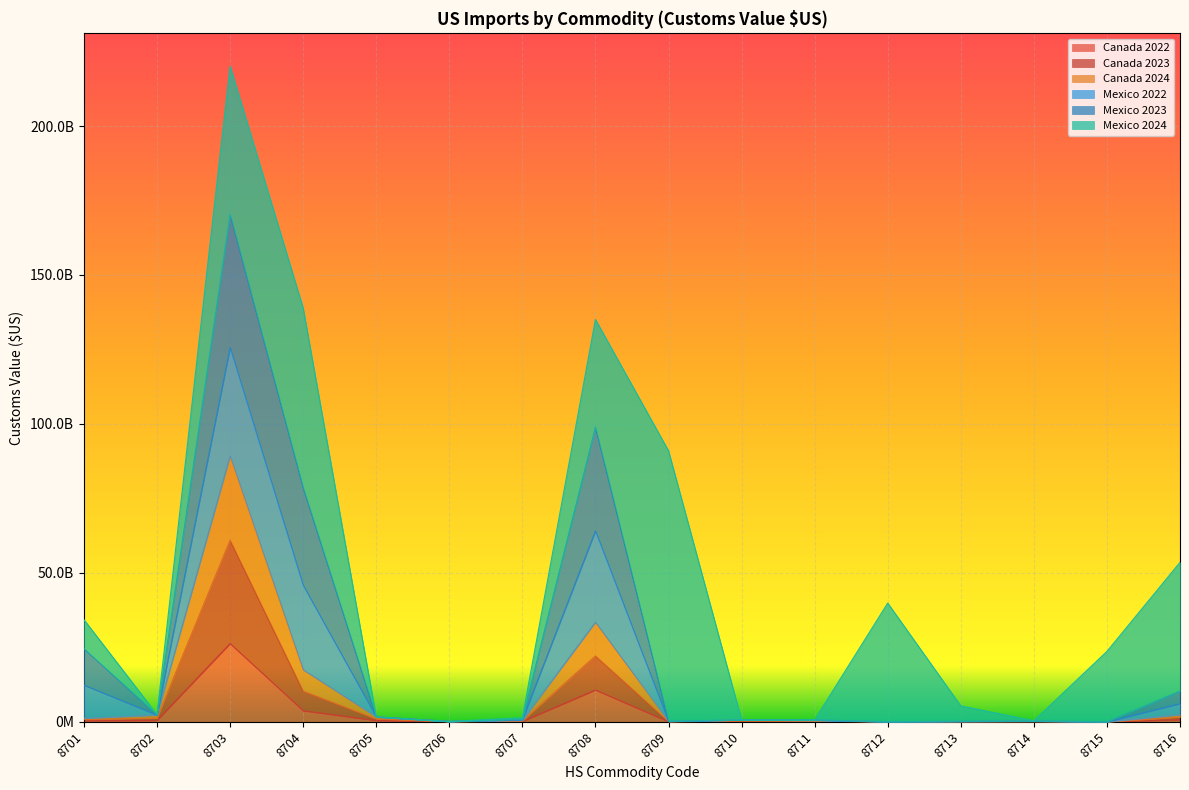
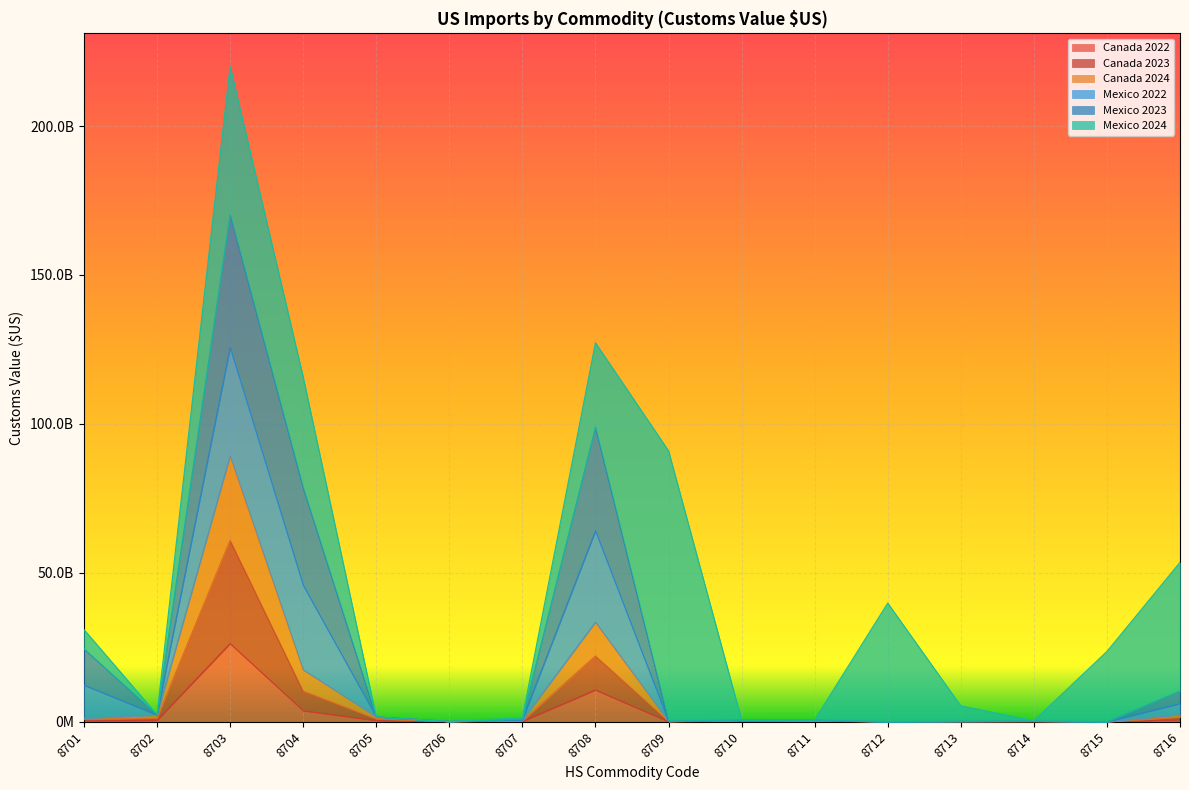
  {
    "Mexico 2024": {
-     "8701": 10000000000,
+     "8701": 6000000000,
      "8703": 50000000000,
-     "8704": 60000000000,
-     "8708": 36000000000,
+     "8704": 37000000000,
+     "8708": 28000000000,
      "8709": 91000000000,
      "8712": 40000000000,
      "8713": 5000000000,
      "8715": 24000000000,
      "8716": 43000000000
    }
  }
